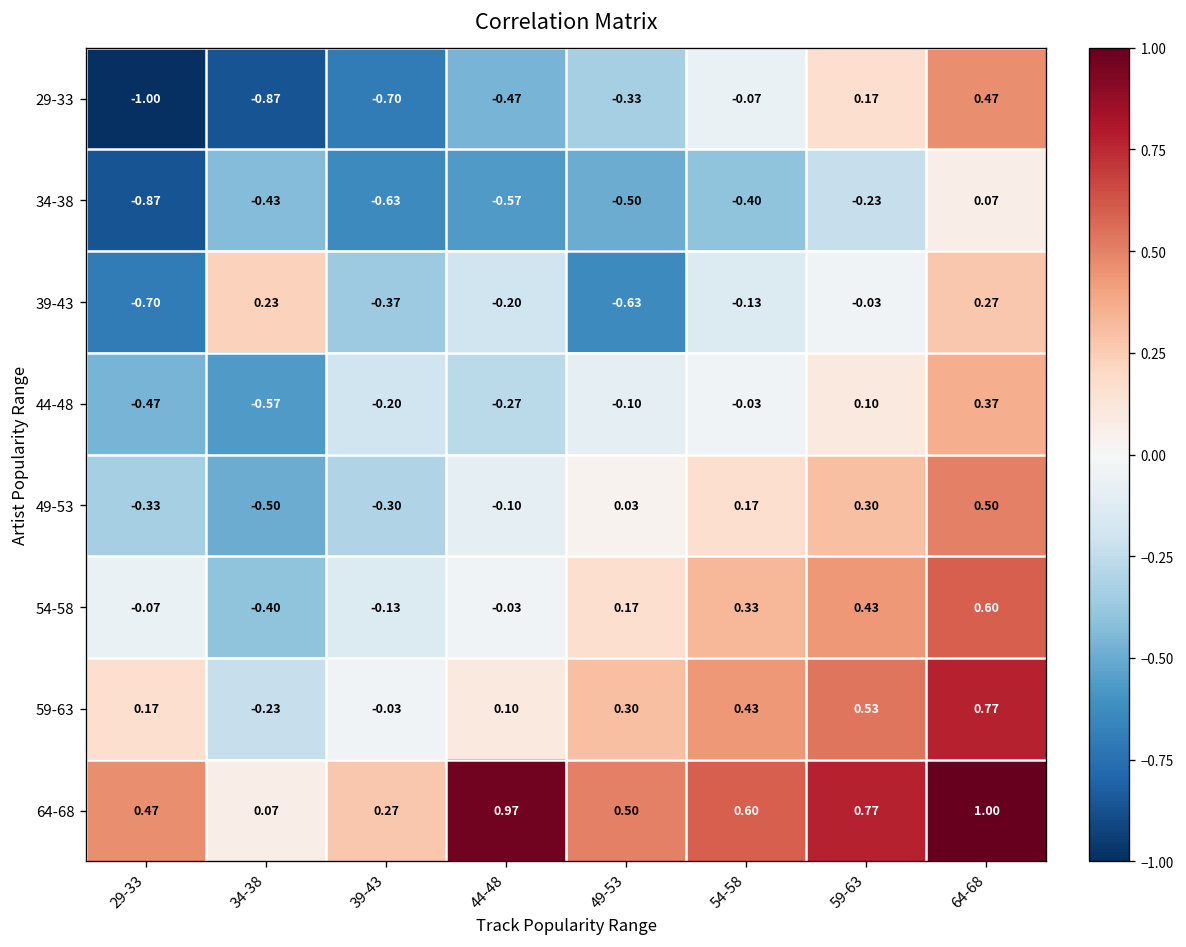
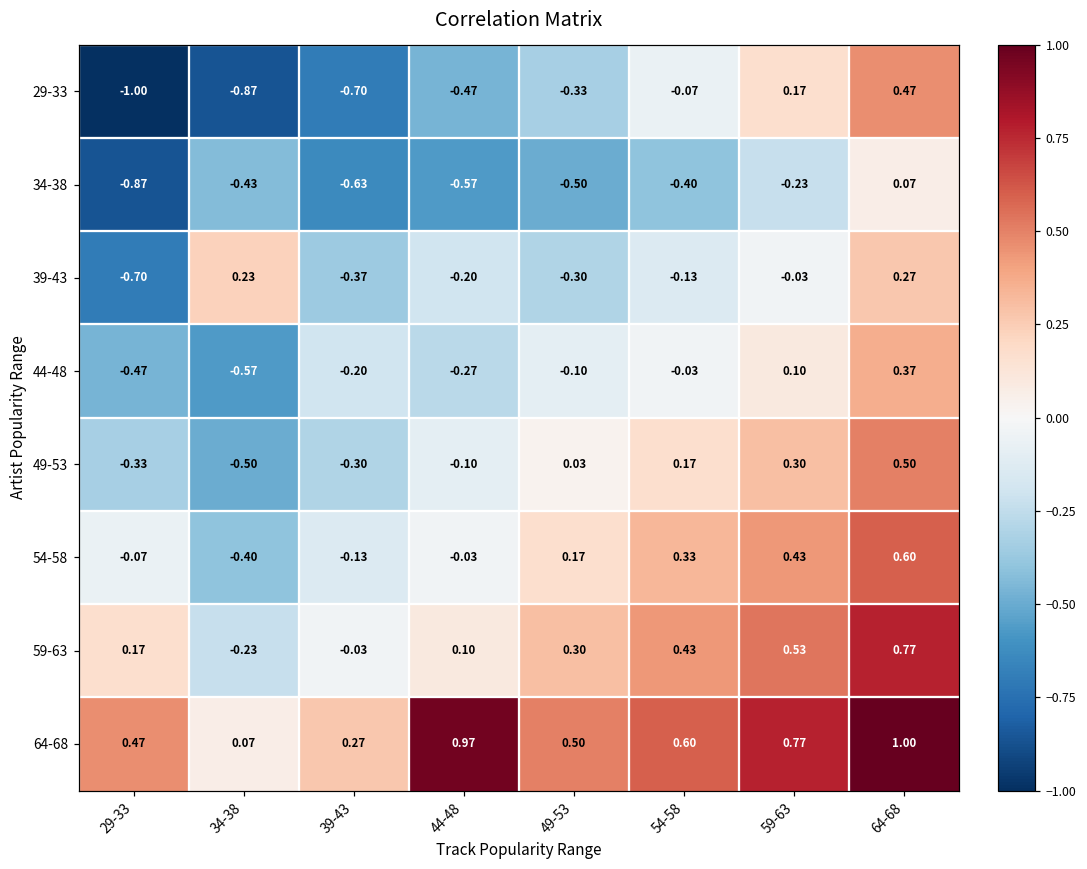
  {
    "29-33": {
      "29-33": -1.00,
      "34-38": -0.87,
      "39-43": -0.70,
      "44-48": -0.47,
      "49-53": -0.33,
      "54-58": -0.07,
      "59-63": 0.17,
      "64-68": 0.47
    },
    "34-38": {
      "29-33": -0.87,
      "34-38": -0.43,
      "39-43": -0.63,
      "44-48": -0.57,
      "49-53": -0.50,
      "54-58": -0.40,
      "59-63": -0.23,
      "64-68": 0.07
    },
    "39-43": {
      "29-33": -0.70,
      "34-38": 0.23,
      "39-43": -0.37,
      "44-48": -0.20,
-     "49-53": -0.63,
+     "49-53": -0.30,
      "54-58": -0.13,
      "59-63": -0.03,
      "64-68": 0.27
    },
    "44-48": {
      "29-33": -0.47,
      "34-38": -0.57,
      "39-43": -0.20,
      "44-48": -0.27,
      "49-53": -0.10,
      "54-58": -0.03,
      "59-63": 0.10,
      "64-68": 0.37
    },
    "49-53": {
      "29-33": -0.33,
      "34-38": -0.50,
      "39-43": -0.30,
      "44-48": -0.10,
      "49-53": 0.03,
      "54-58": 0.17,
      "59-63": 0.30,
      "64-68": 0.50
    },
    "54-58": {
      "29-33": -0.07,
      "34-38": -0.40,
      "39-43": -0.13,
      "44-48": -0.03,
      "49-53": 0.17,
      "54-58": 0.33,
      "59-63": 0.43,
      "64-68": 0.60
    },
    "59-63": {
      "29-33": 0.17,
      "34-38": -0.23,
      "39-43": -0.03,
      "44-48": 0.10,
      "49-53": 0.30,
      "54-58": 0.43,
      "59-63": 0.53,
      "64-68": 0.77
    },
    "64-68": {
      "29-33": 0.47,
      "34-38": 0.07,
      "39-43": 0.27,
      "44-48": 0.97,
      "49-53": 0.50,
      "54-58": 0.60,
      "59-63": 0.77,
      "64-68": 1.00
    }
  }
